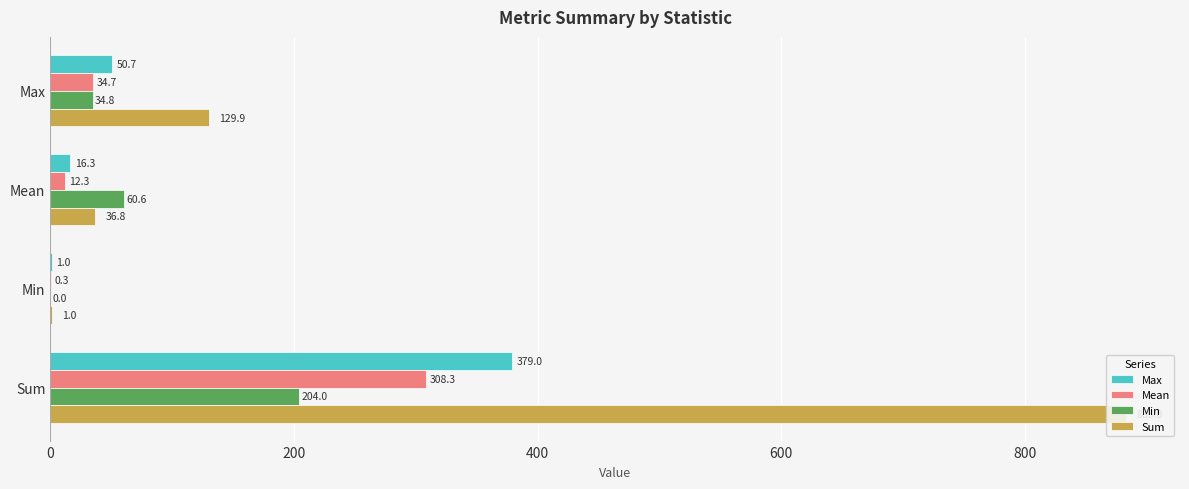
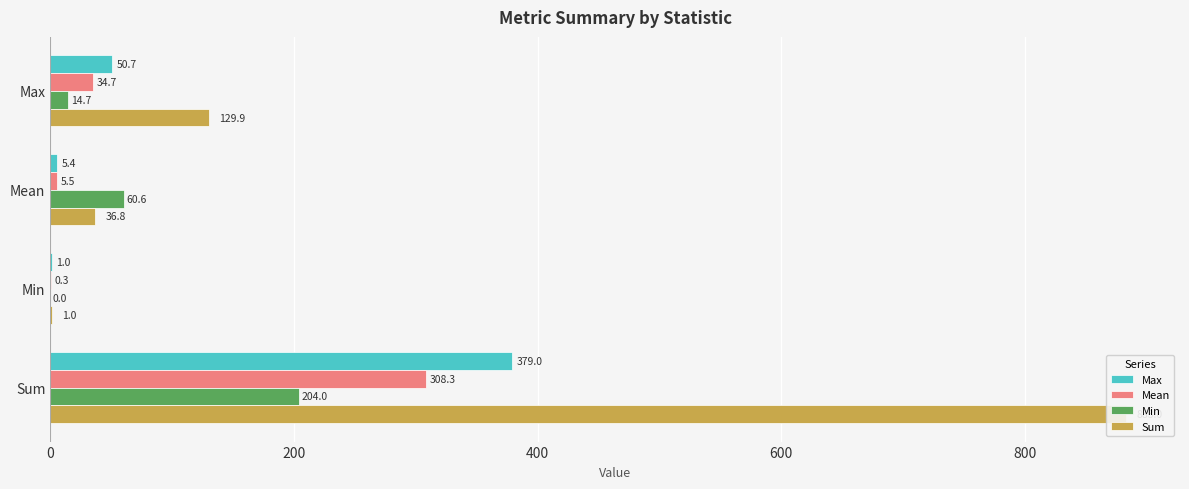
  {
    "Max": {
      "Max": 50.7,
-     "Mean": 16.3,
+     "Mean": 5.4,
      "Min": 1.0,
      "Sum": 379.0
    },
    "Mean": {
      "Max": 34.7,
-     "Mean": 12.3,
+     "Mean": 5.5,
      "Min": 0.3,
      "Sum": 308.3
    },
    "Min": {
-     "Max": 34.8,
+     "Max": 14.7,
      "Mean": 60.6,
      "Min": 0.0,
      "Sum": 204.0
    },
    "Sum": {
      "Max": 129.9,
      "Mean": 36.8,
      "Min": 1.0
    }
  }
